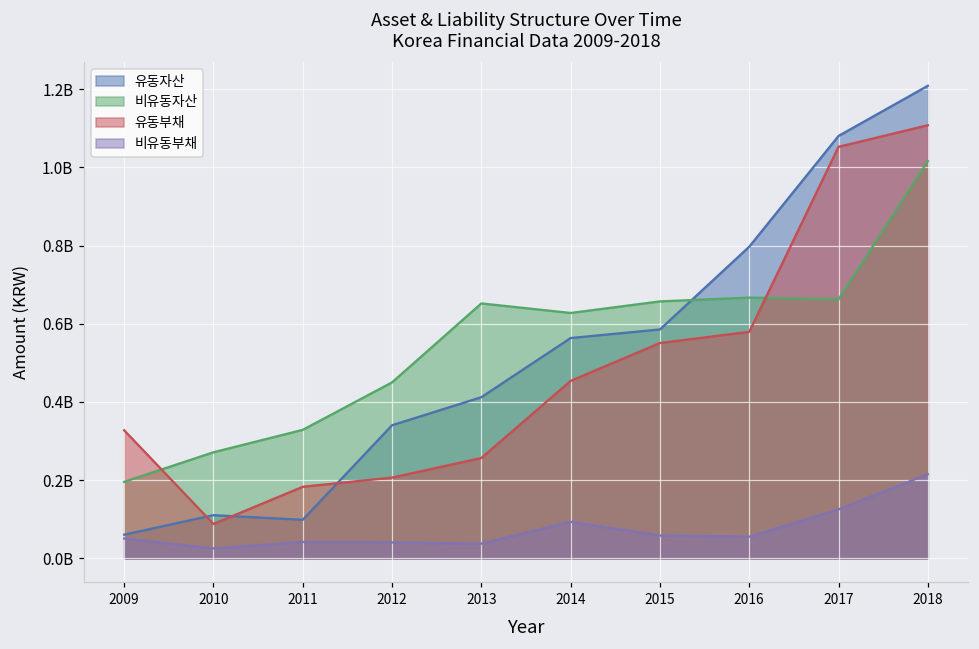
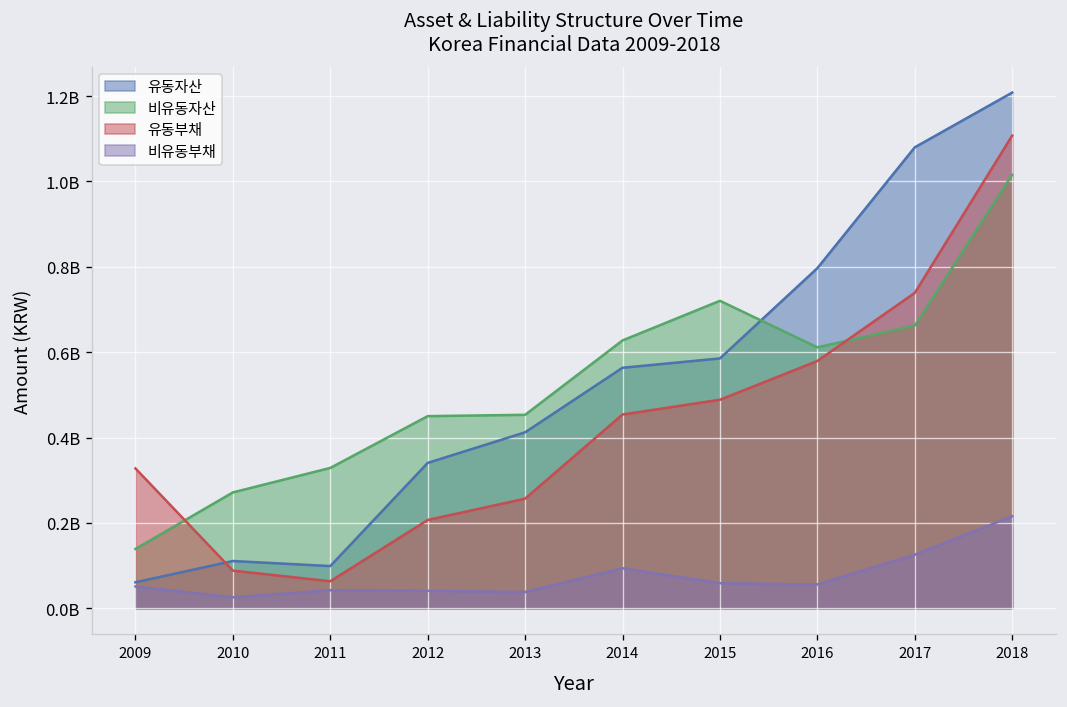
  {
    "비유동자산": {
-     "2009": 200000000,
+     "2009": 140000000,
      "2010": 270000000,
      "2011": 330000000,
      "2012": 450000000,
-     "2013": 650000000,
+     "2013": 450000000,
      "2014": 630000000,
-     "2015": 660000000,
-     "2016": 670000000,
+     "2015": 720000000,
+     "2016": 610000000,
      "2017": 660000000,
      "2018": 1020000000
    },
    "유동부채": {
      "2009": 330000000,
      "2010": 90000000,
-     "2011": 180000000,
+     "2011": 60000000,
      "2012": 210000000,
      "2013": 260000000,
      "2014": 450000000,
-     "2015": 550000000,
+     "2015": 490000000,
      "2016": 580000000,
-     "2017": 1050000000,
+     "2017": 740000000,
      "2018": 1110000000
    }
  }
